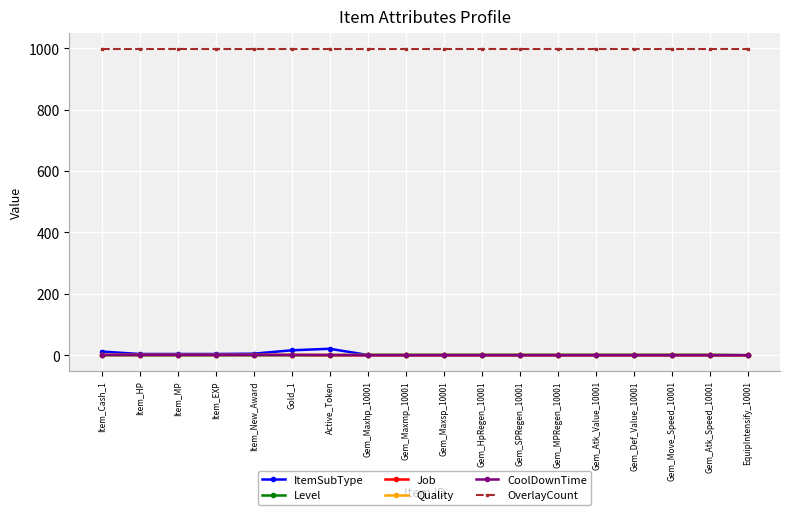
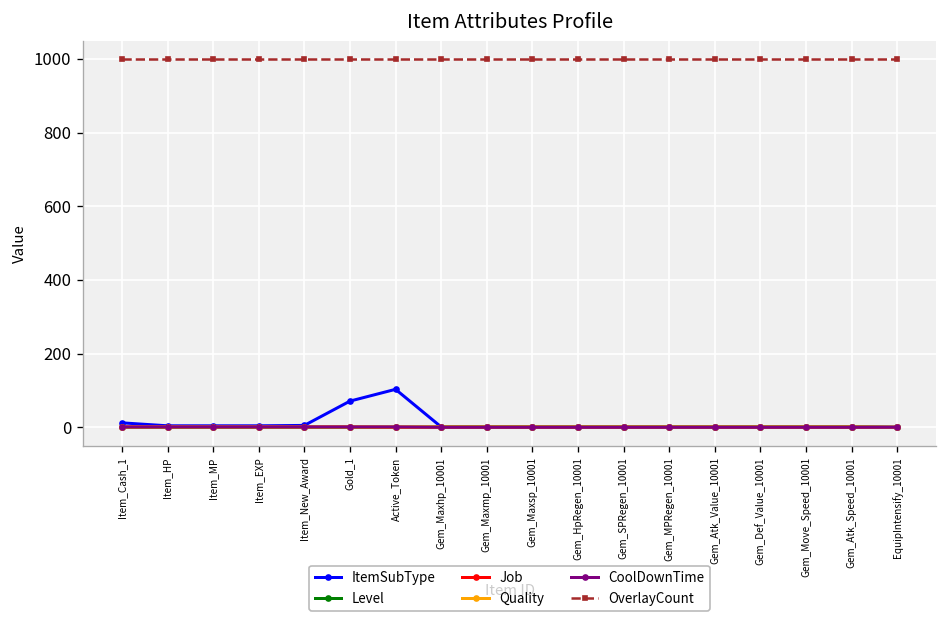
  {
    "ItemSubType": {
      "Item_Cash_1": 10,
-     "Gold_1": 20,
-     "Active_Token": 20
+     "Gold_1": 70,
+     "Active_Token": 100
    },
    "CoolDownTime": {
      "Item_Cash_1": 0,
      "Gold_1": 0,
      "Active_Token": 0
    },
    "OverlayCount": {
      "Item_Cash_1": 1000,
      "Item_HP": 1000,
      "Item_MP": 1000,
      "Item_EXP": 1000,
      "Item_New_Award": 1000,
      "Gold_1": 1000,
      "Active_Token": 1000,
      "Gem_Maxhp_10001": 1000,
      "Gem_Maxmp_10001": 1000,
      "Gem_Maxsp_10001": 1000,
      "Gem_HpRegen_10001": 1000,
      "Gem_SPRegen_10001": 1000,
      "Gem_MPRegen_10001": 1000,
      "Gem_Atk_Value_10001": 1000,
      "Gem_Def_Value_10001": 1000,
      "Gem_Move_Speed_10001": 1000,
      "Gem_Atk_Speed_10001": 1000,
      "EquipIntensify_10001": 1000
    }
  }
